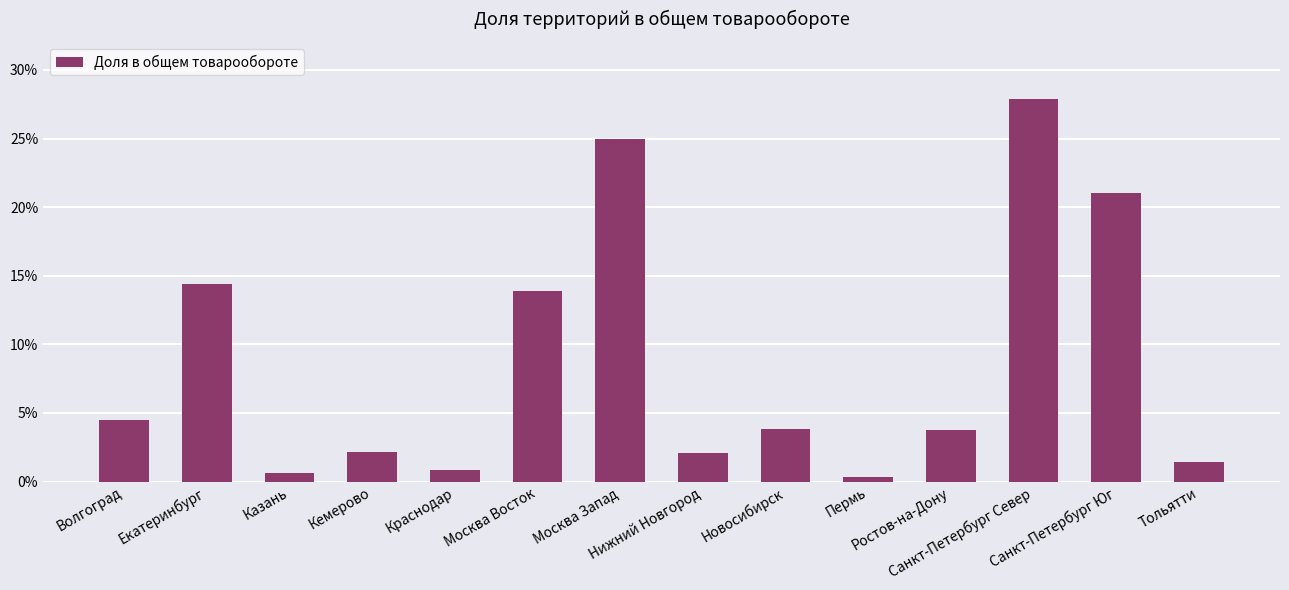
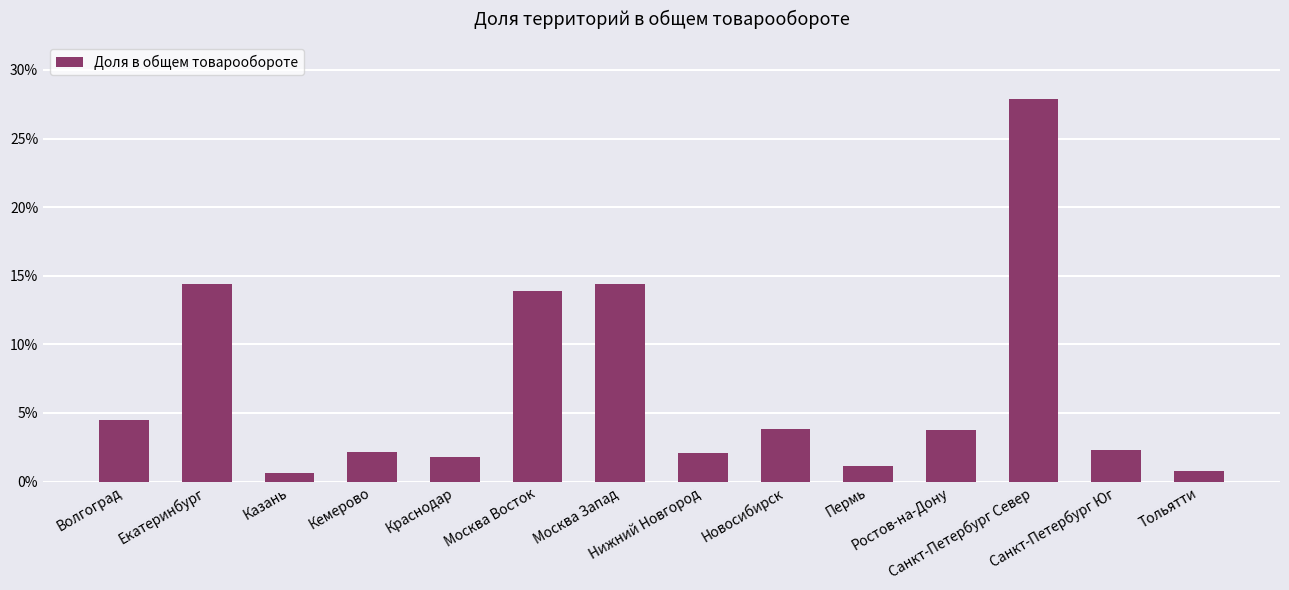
  {
    "Волгоград": "4.5%",
    "Екатеринбург": "14.4%",
    "Казань": "0.6%",
    "Кемерово": "2.1%",
-   "Краснодар": "0.8%",
+   "Краснодар": "1.8%",
    "Москва Восток": "13.9%",
-   "Москва Запад": "25.0%",
+   "Москва Запад": "14.4%",
    "Нижний Новгород": "2.1%",
    "Новосибирск": "3.8%",
-   "Пермь": "0.3%",
+   "Пермь": "1.1%",
    "Ростов-на-Дону": "3.8%",
    "Санкт-Петербург Север": "27.9%",
-   "Санкт-Петербург Юг": "21.0%",
-   "Тольятти": "1.4%"
+   "Санкт-Петербург Юг": "2.3%",
+   "Тольятти": "0.7%"
  }
